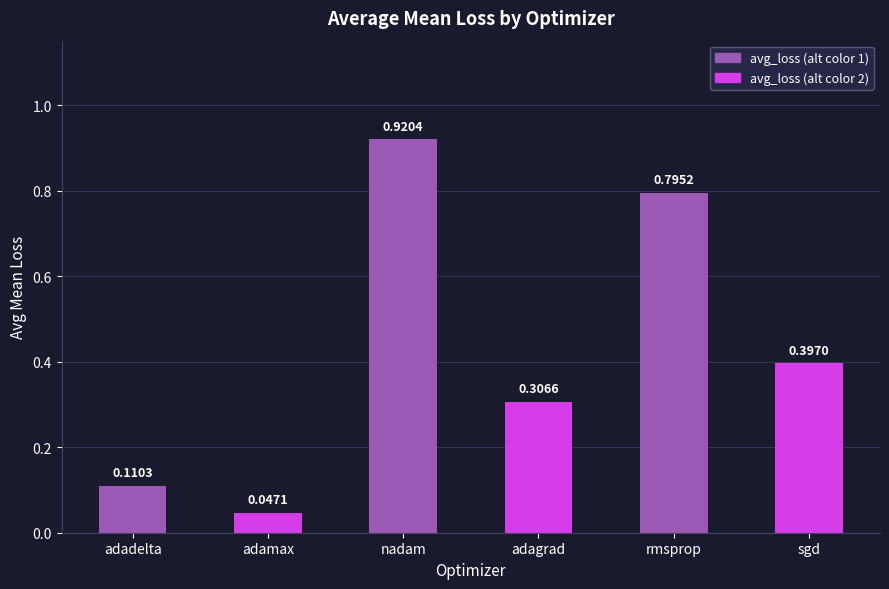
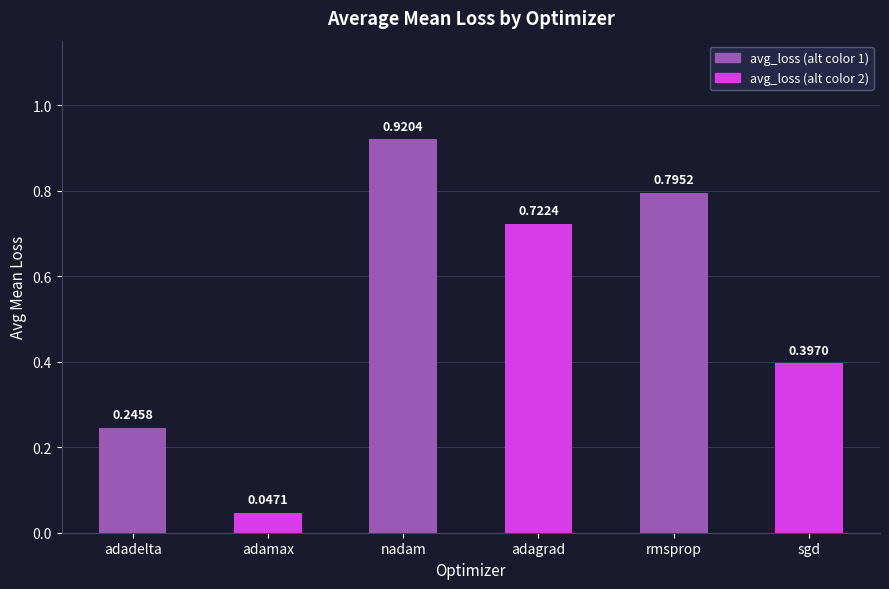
  {
-   "adadelta": 0.1103,
+   "adadelta": 0.2458,
    "adamax": 0.0471,
    "nadam": 0.9204,
-   "adagrad": 0.3066,
+   "adagrad": 0.7224,
    "rmsprop": 0.7952,
    "sgd": 0.3970
  }
